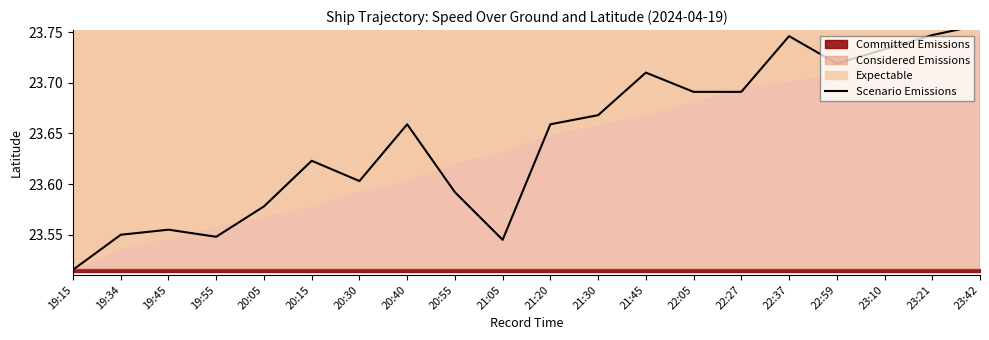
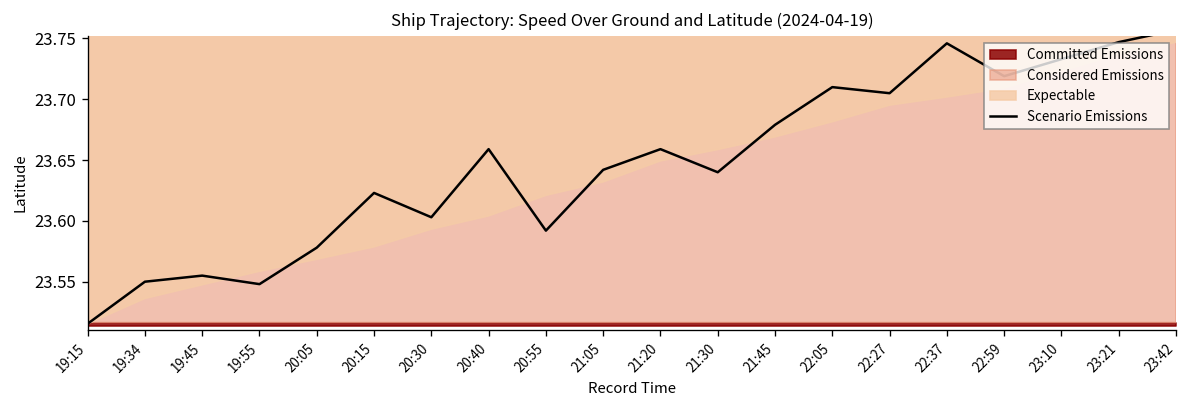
  {
    "Scenario Emissions": {
      "19:34": 23.550,
      "19:45": 23.555,
      "19:55": 23.548,
      "20:05": 23.578,
      "20:15": 23.623,
      "20:30": 23.603,
      "20:40": 23.659,
      "20:55": 23.592,
-     "21:05": 23.545,
+     "21:05": 23.642,
      "21:20": 23.659,
-     "21:30": 23.668,
-     "21:45": 23.710,
-     "22:05": 23.691,
-     "22:27": 23.691,
+     "21:30": 23.640,
+     "21:45": 23.679,
+     "22:05": 23.710,
+     "22:27": 23.705,
      "22:37": 23.746,
      "23:21": 23.747
    },
    "Committed Emissions": {
      "19:34": 23.516,
      "19:45": 23.516,
      "19:55": 23.516,
      "20:05": 23.516,
      "20:15": 23.516,
      "20:30": 23.516,
      "20:40": 23.516,
      "20:55": 23.516,
      "21:05": 23.516,
      "21:20": 23.516,
      "21:30": 23.516,
      "21:45": 23.516,
      "22:05": 23.516,
      "22:27": 23.516,
      "22:37": 23.516,
      "22:59": 23.516,
      "23:10": 23.516,
      "23:21": 23.516,
      "23:42": 23.516
    }
  }
